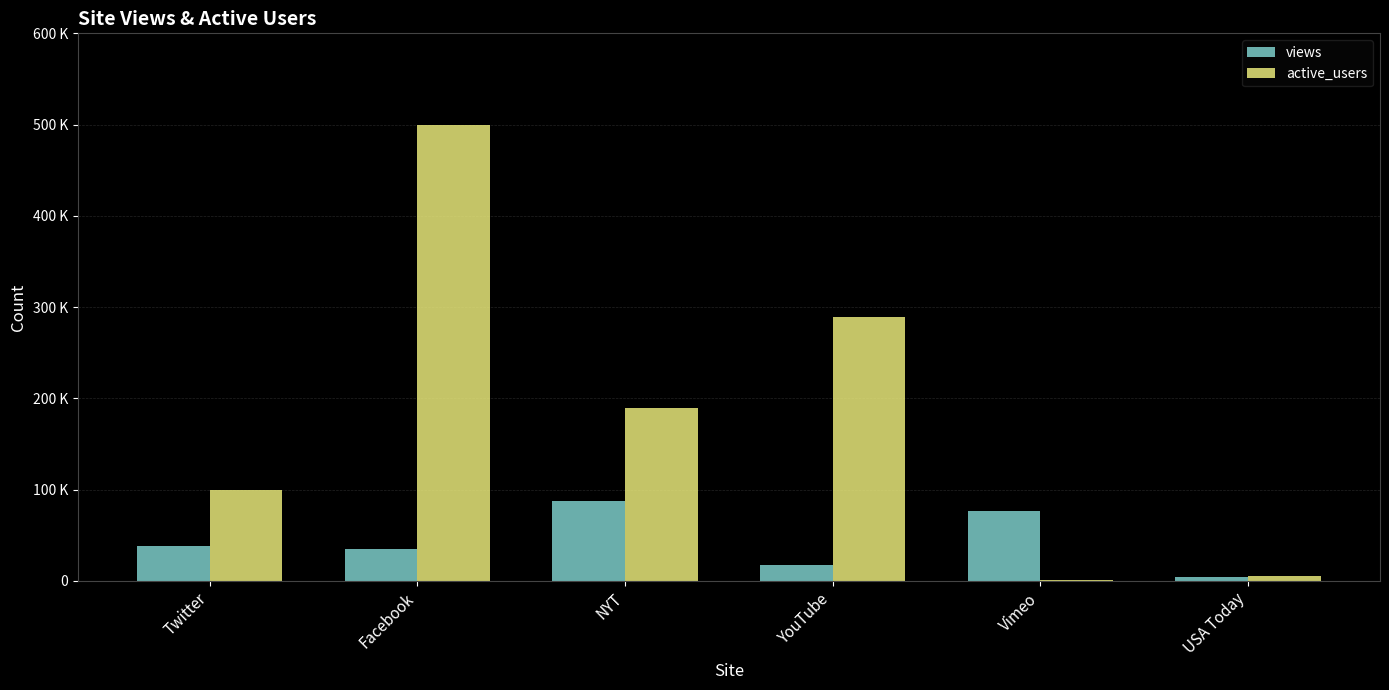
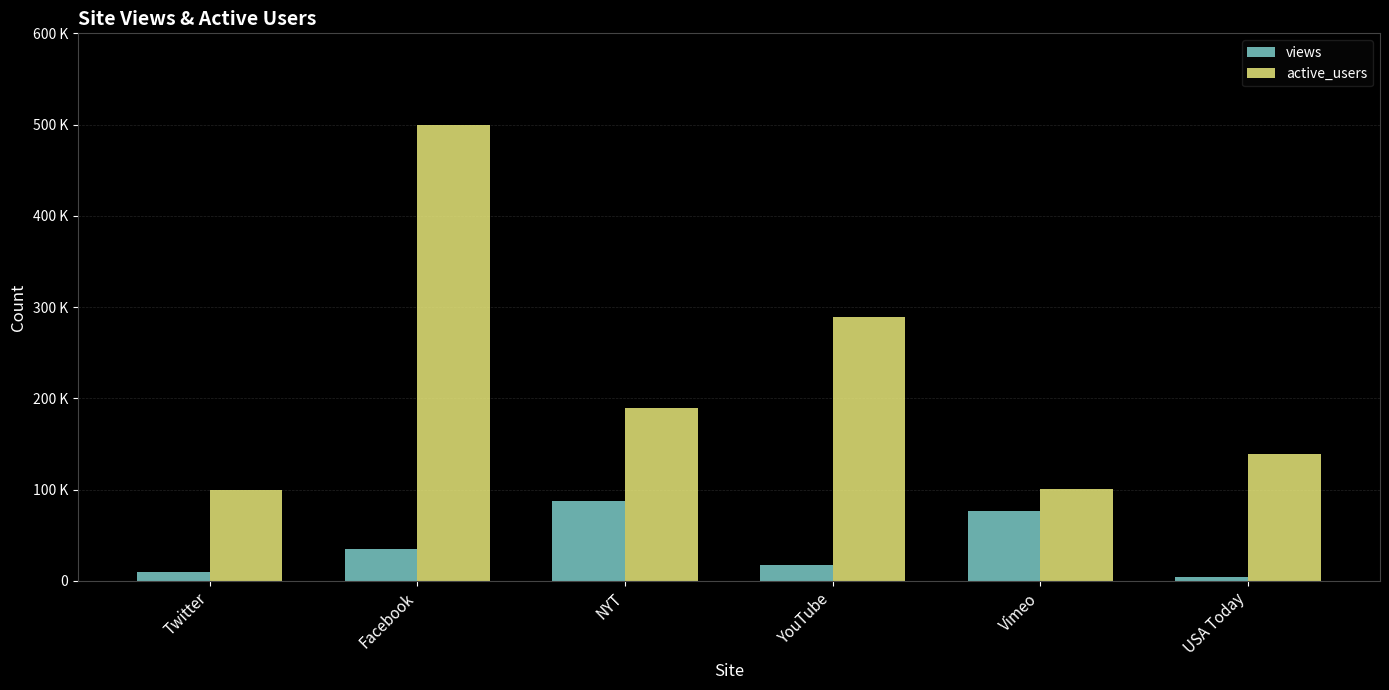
  {
    "views": {
-     "Twitter": 40000,
+     "Twitter": 10000,
      "Facebook": 40000,
      "NYT": 90000,
      "YouTube": 20000,
      "Vimeo": 80000,
      "USA Today": 0
    },
    "active_users": {
      "Twitter": 100000,
      "Facebook": 500000,
      "NYT": 190000,
      "YouTube": 290000,
-     "Vimeo": 0,
-     "USA Today": 10000
+     "Vimeo": 100000,
+     "USA Today": 140000
    }
  }
